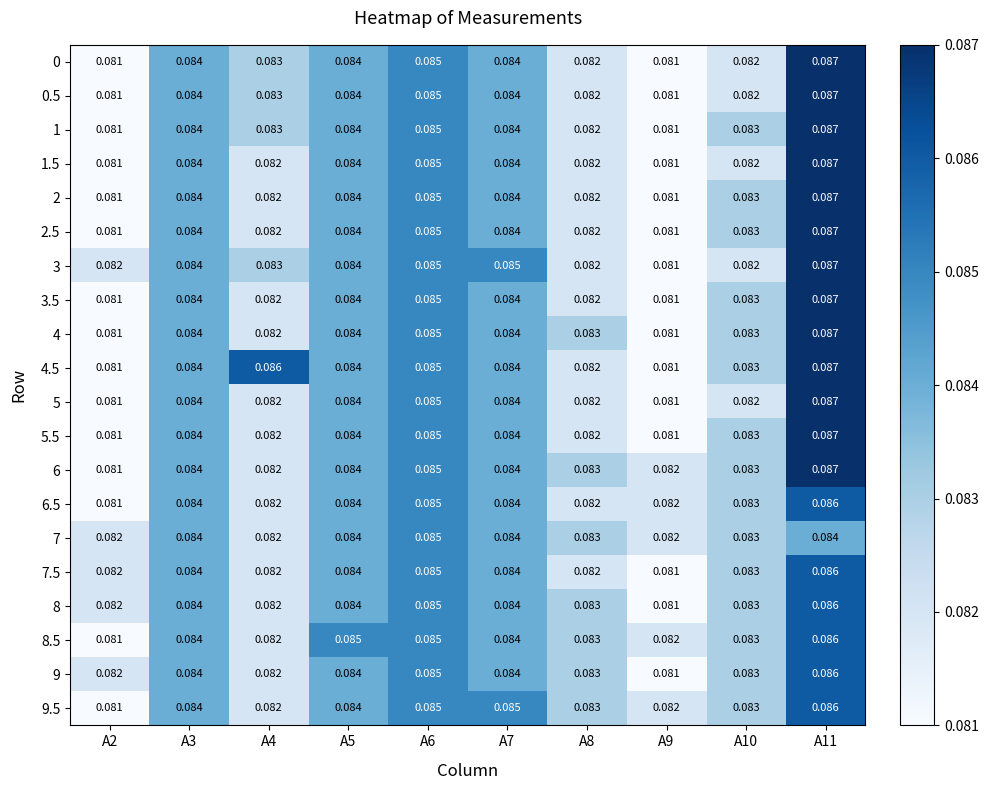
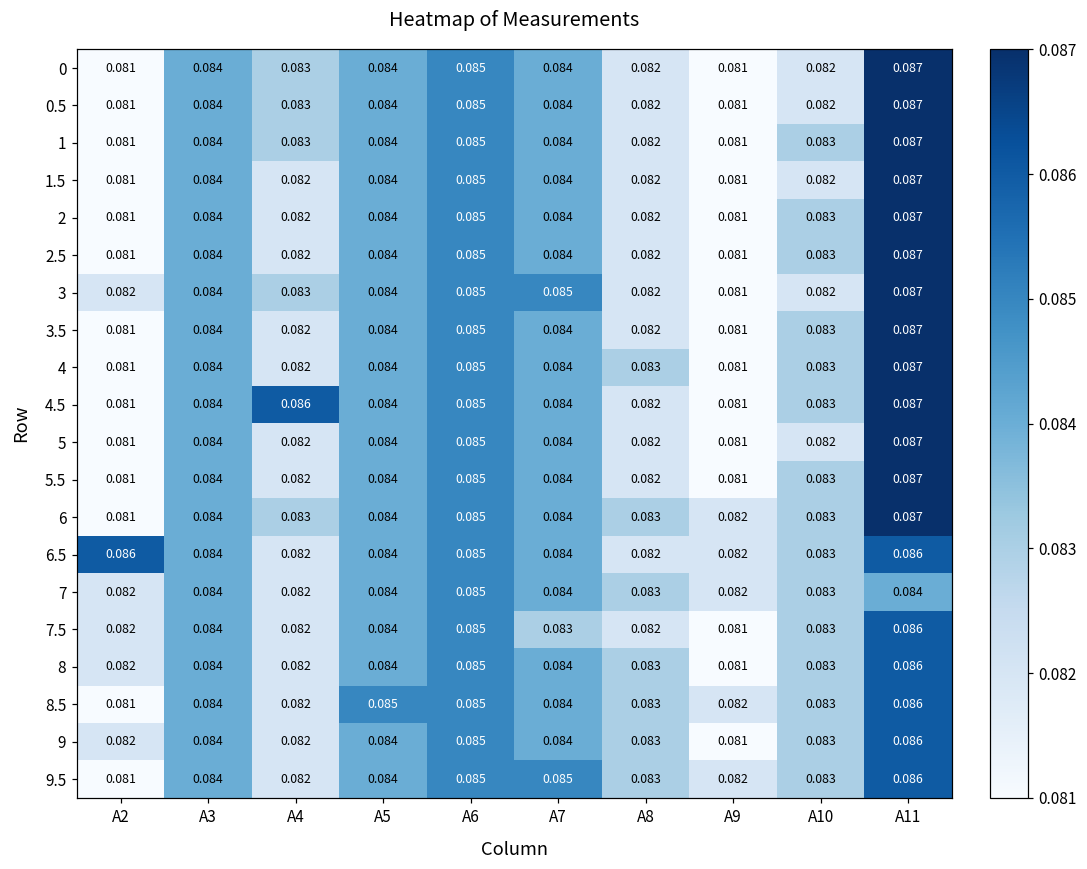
  {
    "0": {
      "A2": 0.081,
      "A3": 0.084,
      "A4": 0.083,
      "A5": 0.084,
      "A6": 0.085,
      "A7": 0.084,
      "A8": 0.082,
      "A9": 0.081,
      "A10": 0.082,
      "A11": 0.087
    },
    "0.5": {
      "A2": 0.081,
      "A3": 0.084,
      "A4": 0.083,
      "A5": 0.084,
      "A6": 0.085,
      "A7": 0.084,
      "A8": 0.082,
      "A9": 0.081,
      "A10": 0.082,
      "A11": 0.087
    },
    "1": {
      "A2": 0.081,
      "A3": 0.084,
      "A4": 0.083,
      "A5": 0.084,
      "A6": 0.085,
      "A7": 0.084,
      "A8": 0.082,
      "A9": 0.081,
      "A10": 0.083,
      "A11": 0.087
    },
    "1.5": {
      "A2": 0.081,
      "A3": 0.084,
      "A4": 0.082,
      "A5": 0.084,
      "A6": 0.085,
      "A7": 0.084,
      "A8": 0.082,
      "A9": 0.081,
      "A10": 0.082,
      "A11": 0.087
    },
    "2": {
      "A2": 0.081,
      "A3": 0.084,
      "A4": 0.082,
      "A5": 0.084,
      "A6": 0.085,
      "A7": 0.084,
      "A8": 0.082,
      "A9": 0.081,
      "A10": 0.083,
      "A11": 0.087
    },
    "2.5": {
      "A2": 0.081,
      "A3": 0.084,
      "A4": 0.082,
      "A5": 0.084,
      "A6": 0.085,
      "A7": 0.084,
      "A8": 0.082,
      "A9": 0.081,
      "A10": 0.083,
      "A11": 0.087
    },
    "3": {
      "A2": 0.082,
      "A3": 0.084,
      "A4": 0.083,
      "A5": 0.084,
      "A6": 0.085,
      "A7": 0.085,
      "A8": 0.082,
      "A9": 0.081,
      "A10": 0.082,
      "A11": 0.087
    },
    "3.5": {
      "A2": 0.081,
      "A3": 0.084,
      "A4": 0.082,
      "A5": 0.084,
      "A6": 0.085,
      "A7": 0.084,
      "A8": 0.082,
      "A9": 0.081,
      "A10": 0.083,
      "A11": 0.087
    },
    "4": {
      "A2": 0.081,
      "A3": 0.084,
      "A4": 0.082,
      "A5": 0.084,
      "A6": 0.085,
      "A7": 0.084,
      "A8": 0.083,
      "A9": 0.081,
      "A10": 0.083,
      "A11": 0.087
    },
    "4.5": {
      "A2": 0.081,
      "A3": 0.084,
      "A4": 0.086,
      "A5": 0.084,
      "A6": 0.085,
      "A7": 0.084,
      "A8": 0.082,
      "A9": 0.081,
      "A10": 0.083,
      "A11": 0.087
    },
    "5": {
      "A2": 0.081,
      "A3": 0.084,
      "A4": 0.082,
      "A5": 0.084,
      "A6": 0.085,
      "A7": 0.084,
      "A8": 0.082,
      "A9": 0.081,
      "A10": 0.082,
      "A11": 0.087
    },
    "5.5": {
      "A2": 0.081,
      "A3": 0.084,
      "A4": 0.082,
      "A5": 0.084,
      "A6": 0.085,
      "A7": 0.084,
      "A8": 0.082,
      "A9": 0.081,
      "A10": 0.083,
      "A11": 0.087
    },
    "6": {
      "A2": 0.081,
      "A3": 0.084,
-     "A4": 0.082,
+     "A4": 0.083,
      "A5": 0.084,
      "A6": 0.085,
      "A7": 0.084,
      "A8": 0.083,
      "A9": 0.082,
      "A10": 0.083,
      "A11": 0.087
    },
    "6.5": {
-     "A2": 0.081,
+     "A2": 0.086,
      "A3": 0.084,
      "A4": 0.082,
      "A5": 0.084,
      "A6": 0.085,
      "A7": 0.084,
      "A8": 0.082,
      "A9": 0.082,
      "A10": 0.083,
      "A11": 0.086
    },
    "7": {
      "A2": 0.082,
      "A3": 0.084,
      "A4": 0.082,
      "A5": 0.084,
      "A6": 0.085,
      "A7": 0.084,
      "A8": 0.083,
      "A9": 0.082,
      "A10": 0.083,
      "A11": 0.084
    },
    "7.5": {
      "A2": 0.082,
      "A3": 0.084,
      "A4": 0.082,
      "A5": 0.084,
      "A6": 0.085,
-     "A7": 0.084,
+     "A7": 0.083,
      "A8": 0.082,
      "A9": 0.081,
      "A10": 0.083,
      "A11": 0.086
    },
    "8": {
      "A2": 0.082,
      "A3": 0.084,
      "A4": 0.082,
      "A5": 0.084,
      "A6": 0.085,
      "A7": 0.084,
      "A8": 0.083,
      "A9": 0.081,
      "A10": 0.083,
      "A11": 0.086
    },
    "8.5": {
      "A2": 0.081,
      "A3": 0.084,
      "A4": 0.082,
      "A5": 0.085,
      "A6": 0.085,
      "A7": 0.084,
      "A8": 0.083,
      "A9": 0.082,
      "A10": 0.083,
      "A11": 0.086
    },
    "9": {
      "A2": 0.082,
      "A3": 0.084,
      "A4": 0.082,
      "A5": 0.084,
      "A6": 0.085,
      "A7": 0.084,
      "A8": 0.083,
      "A9": 0.081,
      "A10": 0.083,
      "A11": 0.086
    },
    "9.5": {
      "A2": 0.081,
      "A3": 0.084,
      "A4": 0.082,
      "A5": 0.084,
      "A6": 0.085,
      "A7": 0.085,
      "A8": 0.083,
      "A9": 0.082,
      "A10": 0.083,
      "A11": 0.086
    }
  }
